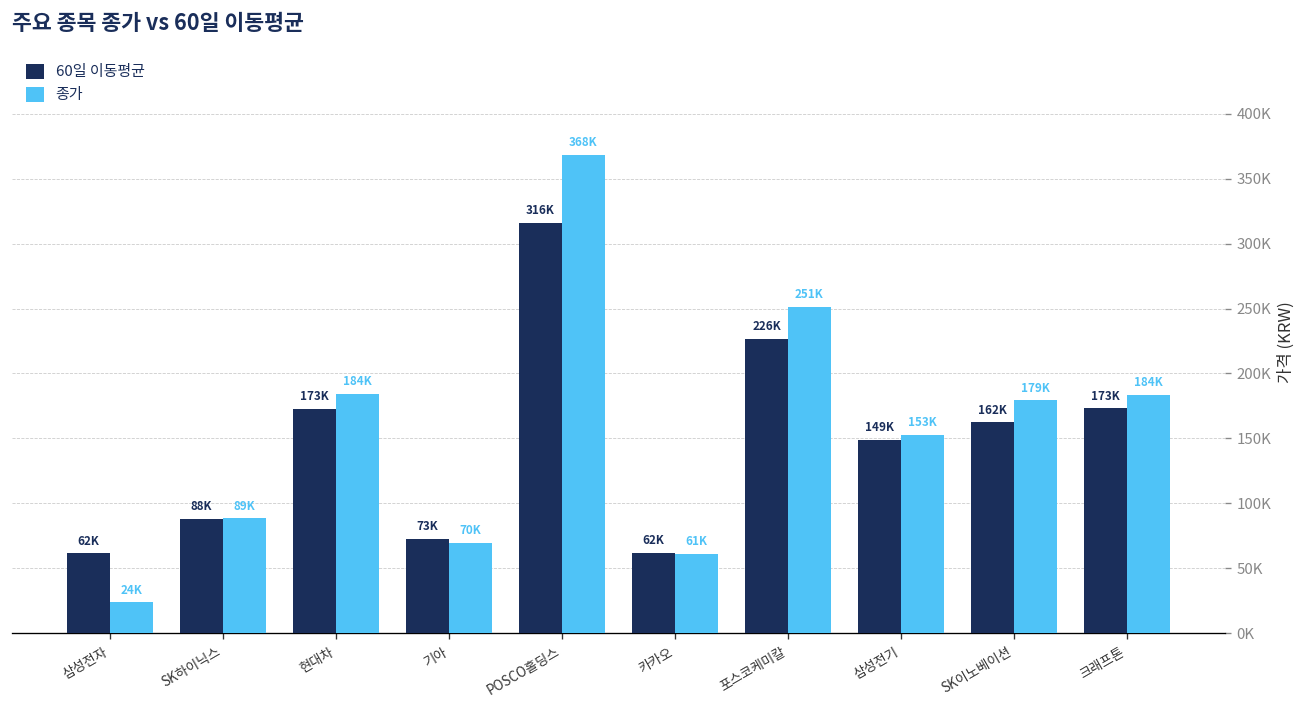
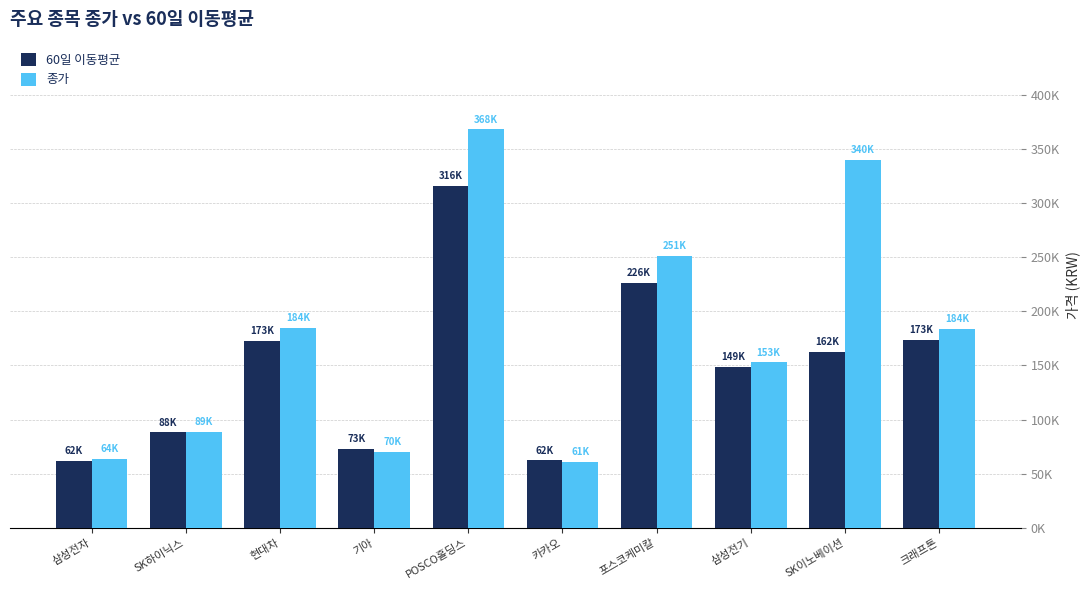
  {
    "60일 이동평균": {
      "삼성전자": "62K",
      "SK하이닉스": "88K",
      "현대차": "173K",
      "기아": "73K",
      "POSCO홀딩스": "316K",
      "카카오": "62K",
      "포스코케미칼": "226K",
      "삼성전기": "149K",
      "SK이노베이션": "162K",
      "크래프톤": "173K"
    },
    "종가": {
-     "삼성전자": "24K",
+     "삼성전자": "64K",
      "SK하이닉스": "89K",
      "현대차": "184K",
      "기아": "70K",
      "POSCO홀딩스": "368K",
      "카카오": "61K",
      "포스코케미칼": "251K",
      "삼성전기": "153K",
-     "SK이노베이션": "179K",
+     "SK이노베이션": "340K",
      "크래프톤": "184K"
    }
  }
